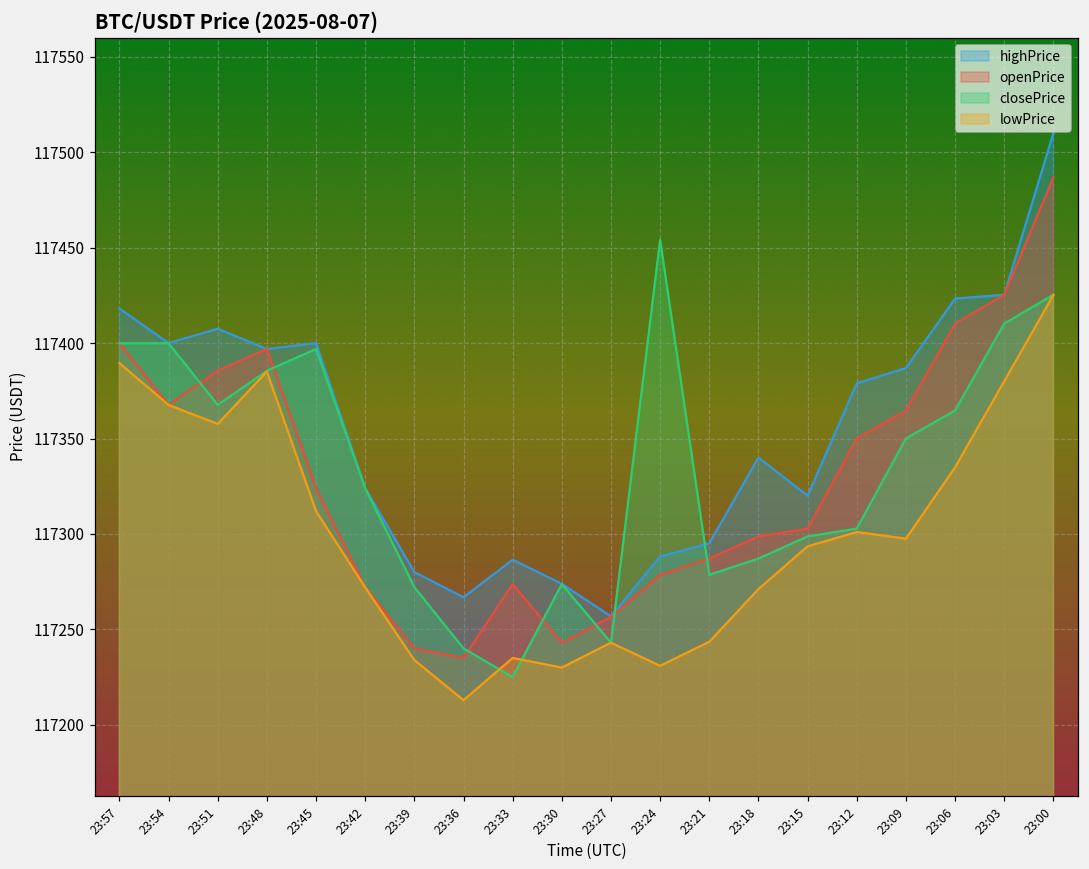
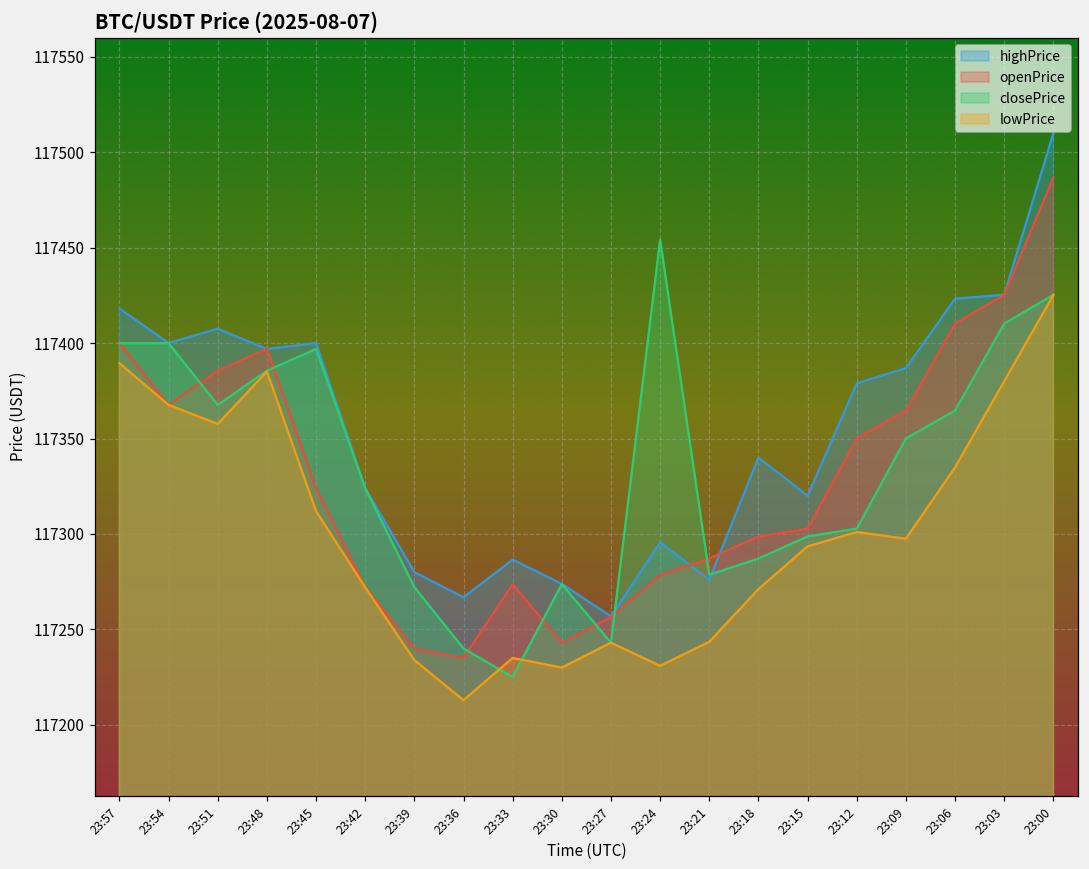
  {
    "highPrice": {
      "23:57": 117418,
      "23:51": 117408,
      "23:45": 117400,
      "23:39": 117280,
      "23:36": 117267,
      "23:33": 117287,
-     "23:24": 117288,
-     "23:21": 117295,
+     "23:24": 117296,
+     "23:21": 117276,
      "23:18": 117340,
      "23:15": 117320,
      "23:12": 117379,
      "23:09": 117387,
      "23:06": 117423
    },
    "closePrice": {
      "23:51": 117368,
      "23:45": 117397,
      "23:39": 117272,
      "23:36": 117240,
      "23:33": 117225,
      "23:24": 117454,
      "23:21": 117279,
      "23:18": 117287,
      "23:15": 117299,
      "23:12": 117303,
      "23:09": 117350,
      "23:06": 117365,
      "23:03": 117410
    }
  }
